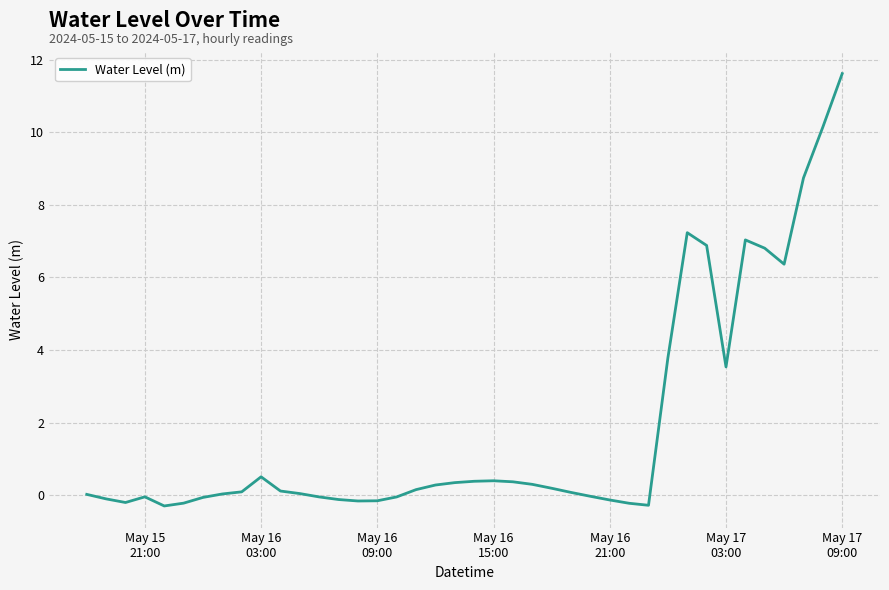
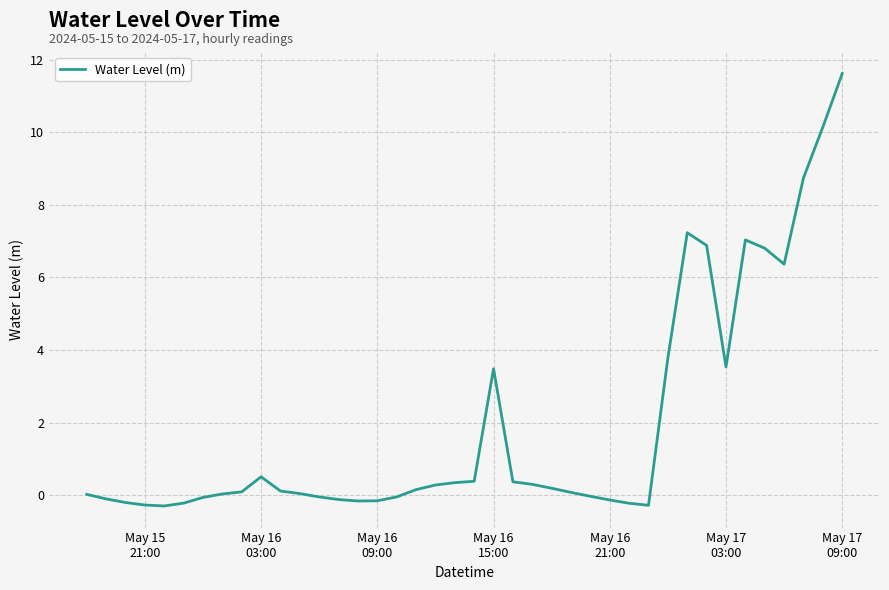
  {
-   "May 15 21:00": 0.0,
+   "May 15 21:00": -0.3,
    "May 16 03:00": 0.5,
    "May 16 09:00": -0.2,
-   "May 16 15:00": 0.4,
+   "May 16 15:00": 3.5,
    "May 16 21:00": -0.1,
    "May 17 03:00": 3.5,
    "May 17 09:00": 11.6
  }
